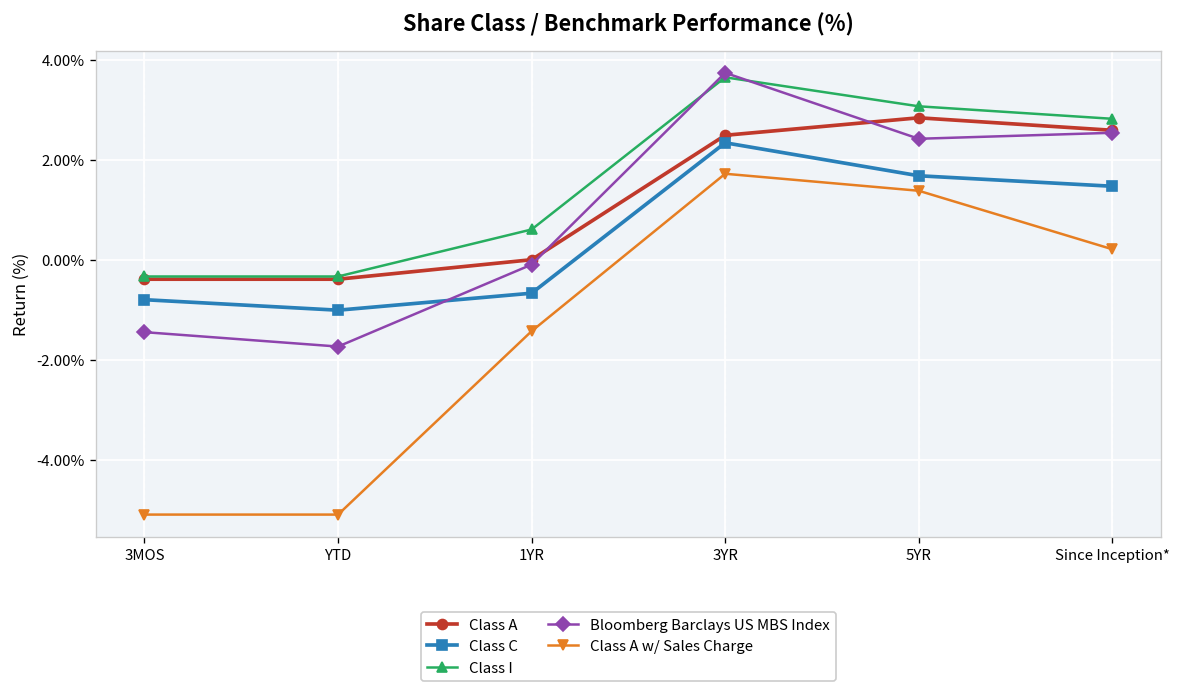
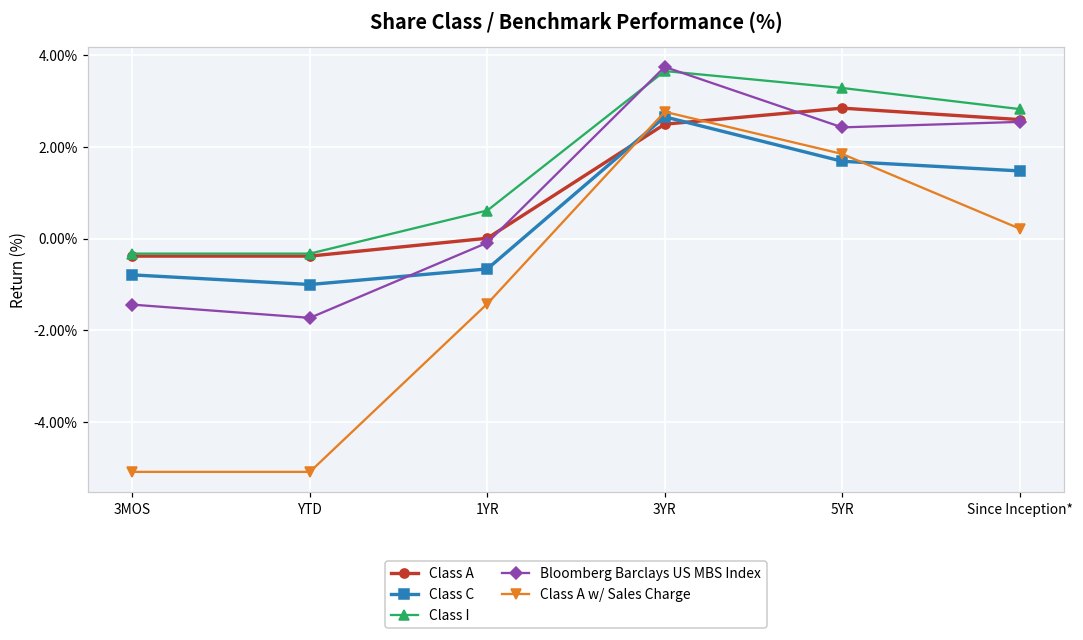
  {
    "Class A": {
      "1YR": "0.0%",
      "3YR": "2.5%",
      "5YR": "2.9%"
    },
    "Class C": {
      "3MOS": "-0.8%",
      "YTD": "-1.0%",
      "1YR": "-0.7%",
-     "3YR": "2.4%",
+     "3YR": "2.7%",
      "5YR": "1.7%",
      "Since Inception*": "1.5%"
    },
    "Class I": {
      "1YR": "0.6%",
      "3YR": "3.7%",
-     "5YR": "3.1%",
+     "5YR": "3.3%",
      "Since Inception*": "2.8%"
    },
    "Bloomberg Barclays US MBS Index": {
      "3MOS": "-1.4%",
      "YTD": "-1.7%",
      "1YR": "-0.1%",
      "3YR": "3.8%",
      "5YR": "2.4%"
    },
    "Class A w/ Sales Charge": {
      "3MOS": "-5.1%",
      "YTD": "-5.1%",
      "1YR": "-1.4%",
-     "3YR": "1.7%",
-     "5YR": "1.4%",
+     "3YR": "2.8%",
+     "5YR": "1.9%",
      "Since Inception*": "0.2%"
    }
  }
